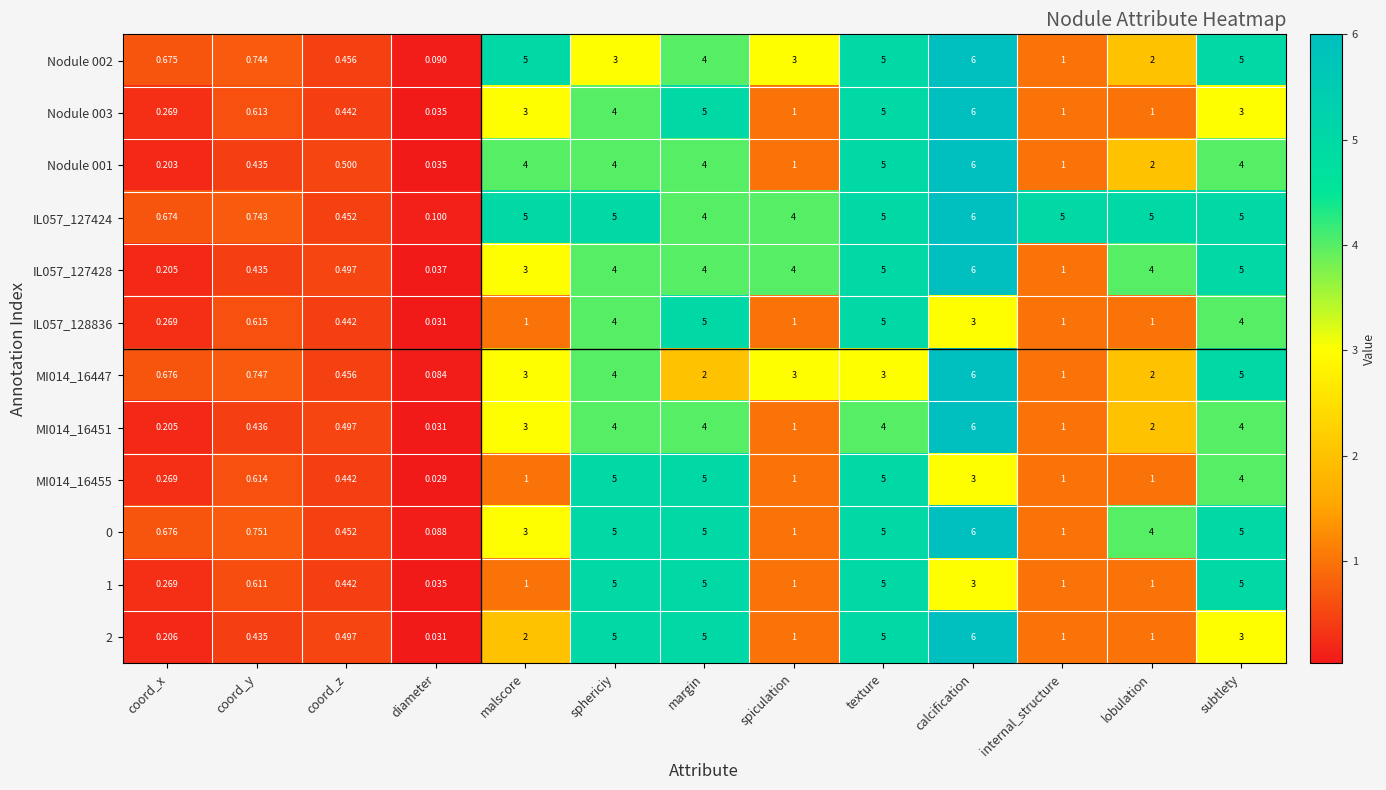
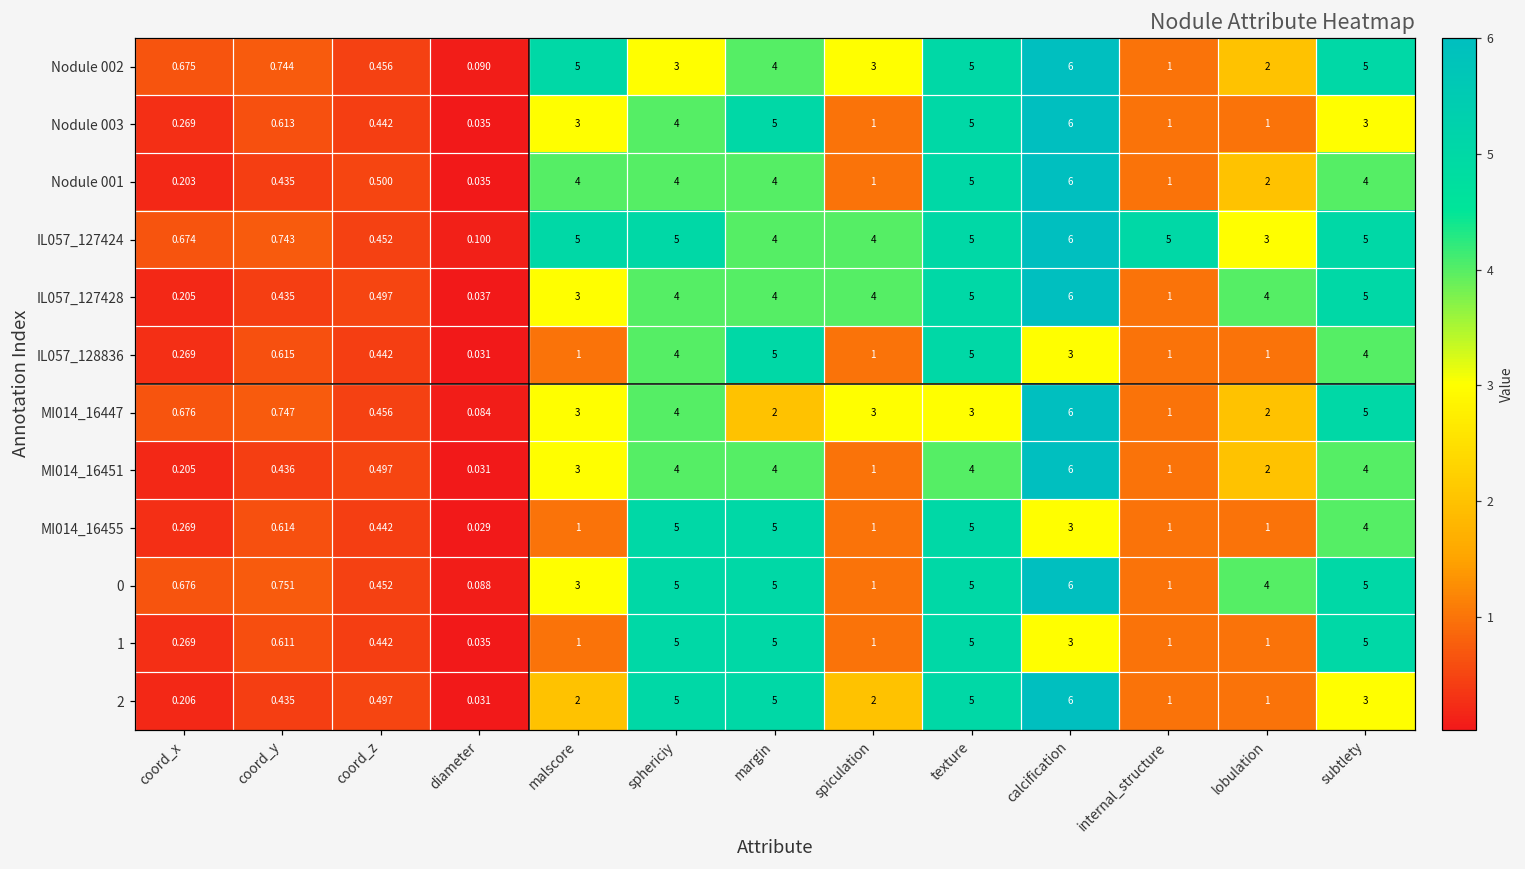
  {
    "Nodule 002": {
      "coord_x": 0.675,
      "coord_y": 0.744,
      "coord_z": 0.456,
      "diameter": 0.090,
      "malscore": 5,
      "sphericiy": 3,
      "margin": 4,
      "spiculation": 3,
      "texture": 5,
      "calcification": 6,
      "internal_structure": 1,
      "lobulation": 2,
      "subtlety": 5
    },
    "Nodule 003": {
      "coord_x": 0.269,
      "coord_y": 0.613,
      "coord_z": 0.442,
      "diameter": 0.035,
      "malscore": 3,
      "sphericiy": 4,
      "margin": 5,
      "spiculation": 1,
      "texture": 5,
      "calcification": 6,
      "internal_structure": 1,
      "lobulation": 1,
      "subtlety": 3
    },
    "Nodule 001": {
      "coord_x": 0.203,
      "coord_y": 0.435,
      "coord_z": 0.500,
      "diameter": 0.035,
      "malscore": 4,
      "sphericiy": 4,
      "margin": 4,
      "spiculation": 1,
      "texture": 5,
      "calcification": 6,
      "internal_structure": 1,
      "lobulation": 2,
      "subtlety": 4
    },
    "IL057_127424": {
      "coord_x": 0.674,
      "coord_y": 0.743,
      "coord_z": 0.452,
      "diameter": 0.100,
      "malscore": 5,
      "sphericiy": 5,
      "margin": 4,
      "spiculation": 4,
      "texture": 5,
      "calcification": 6,
      "internal_structure": 5,
-     "lobulation": 5,
+     "lobulation": 3,
      "subtlety": 5
    },
    "IL057_127428": {
      "coord_x": 0.205,
      "coord_y": 0.435,
      "coord_z": 0.497,
      "diameter": 0.037,
      "malscore": 3,
      "sphericiy": 4,
      "margin": 4,
      "spiculation": 4,
      "texture": 5,
      "calcification": 6,
      "internal_structure": 1,
      "lobulation": 4,
      "subtlety": 5
    },
    "IL057_128836": {
      "coord_x": 0.269,
      "coord_y": 0.615,
      "coord_z": 0.442,
      "diameter": 0.031,
      "malscore": 1,
      "sphericiy": 4,
      "margin": 5,
      "spiculation": 1,
      "texture": 5,
      "calcification": 3,
      "internal_structure": 1,
      "lobulation": 1,
      "subtlety": 4
    },
    "MI014_16447": {
      "coord_x": 0.676,
      "coord_y": 0.747,
      "coord_z": 0.456,
      "diameter": 0.084,
      "malscore": 3,
      "sphericiy": 4,
      "margin": 2,
      "spiculation": 3,
      "texture": 3,
      "calcification": 6,
      "internal_structure": 1,
      "lobulation": 2,
      "subtlety": 5
    },
    "MI014_16451": {
      "coord_x": 0.205,
      "coord_y": 0.436,
      "coord_z": 0.497,
      "diameter": 0.031,
      "malscore": 3,
      "sphericiy": 4,
      "margin": 4,
      "spiculation": 1,
      "texture": 4,
      "calcification": 6,
      "internal_structure": 1,
      "lobulation": 2,
      "subtlety": 4
    },
    "MI014_16455": {
      "coord_x": 0.269,
      "coord_y": 0.614,
      "coord_z": 0.442,
      "diameter": 0.029,
      "malscore": 1,
      "sphericiy": 5,
      "margin": 5,
      "spiculation": 1,
      "texture": 5,
      "calcification": 3,
      "internal_structure": 1,
      "lobulation": 1,
      "subtlety": 4
    },
    "0": {
      "coord_x": 0.676,
      "coord_y": 0.751,
      "coord_z": 0.452,
      "diameter": 0.088,
      "malscore": 3,
      "sphericiy": 5,
      "margin": 5,
      "spiculation": 1,
      "texture": 5,
      "calcification": 6,
      "internal_structure": 1,
      "lobulation": 4,
      "subtlety": 5
    },
    "1": {
      "coord_x": 0.269,
      "coord_y": 0.611,
      "coord_z": 0.442,
      "diameter": 0.035,
      "malscore": 1,
      "sphericiy": 5,
      "margin": 5,
      "spiculation": 1,
      "texture": 5,
      "calcification": 3,
      "internal_structure": 1,
      "lobulation": 1,
      "subtlety": 5
    },
    "2": {
      "coord_x": 0.206,
      "coord_y": 0.435,
      "coord_z": 0.497,
      "diameter": 0.031,
      "malscore": 2,
      "sphericiy": 5,
      "margin": 5,
-     "spiculation": 1,
+     "spiculation": 2,
      "texture": 5,
      "calcification": 6,
      "internal_structure": 1,
      "lobulation": 1,
      "subtlety": 3
    }
  }
